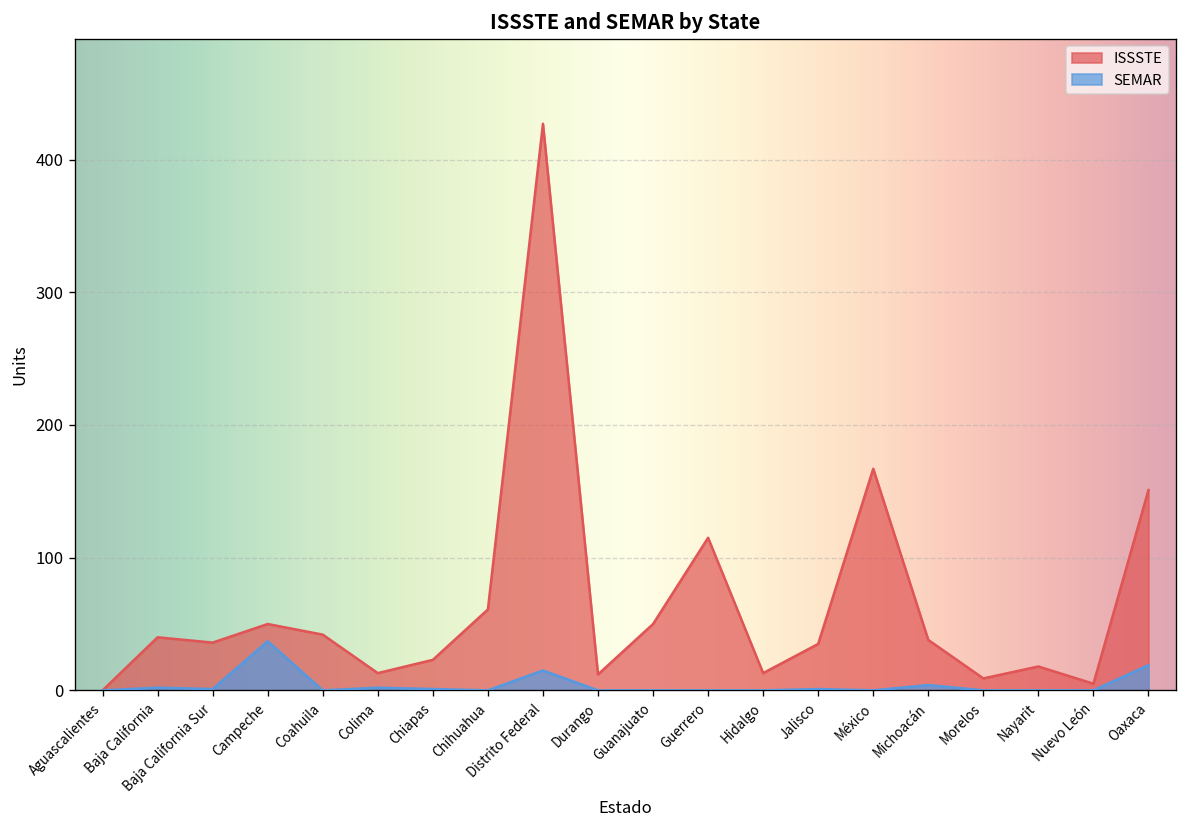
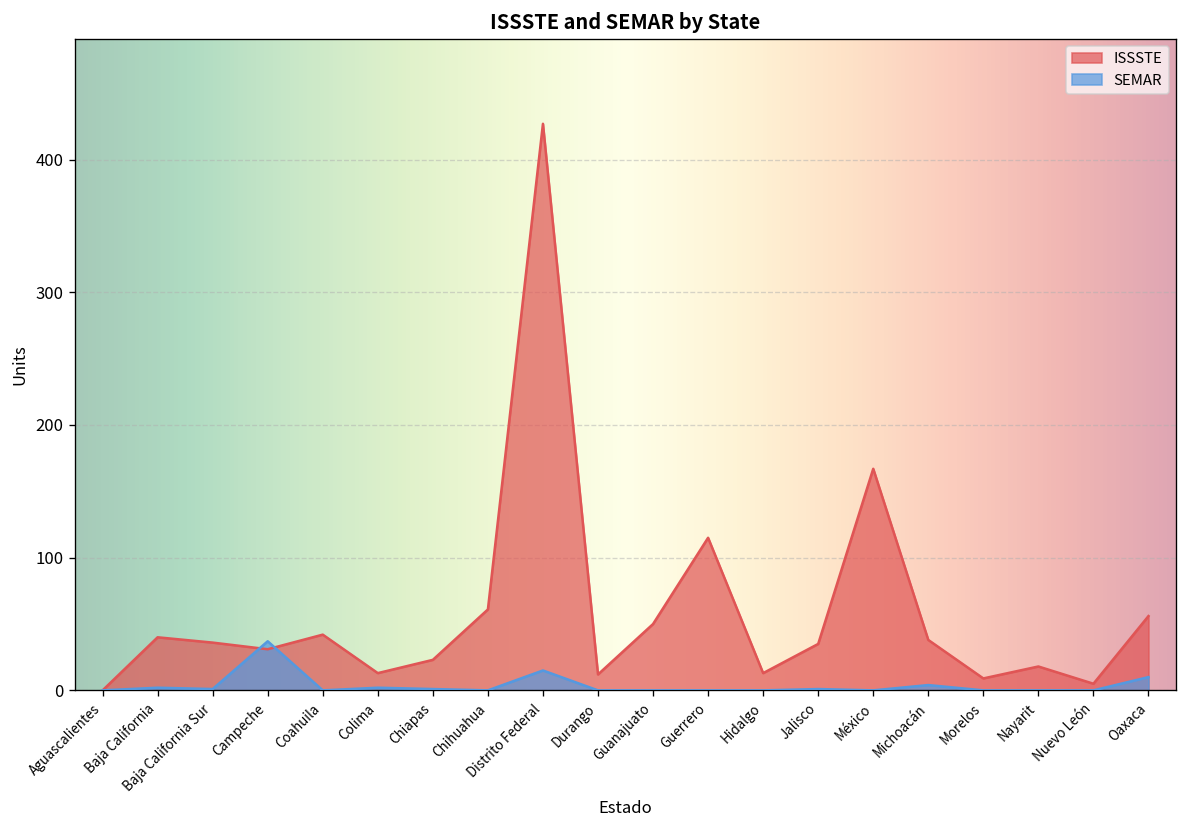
  {
    "ISSSTE": {
      "Baja California": 40,
      "Baja California Sur": 36,
-     "Campeche": 50,
+     "Campeche": 31,
      "Coahuila": 42,
      "Colima": 13,
      "Chiapas": 23,
      "Chihuahua": 61,
      "Distrito Federal": 427,
      "Durango": 12,
      "Guanajuato": 50,
      "Guerrero": 115,
      "Hidalgo": 13,
      "Jalisco": 35,
      "México": 167,
      "Michoacán": 38,
      "Morelos": 9,
      "Nayarit": 18,
      "Nuevo León": 5,
-     "Oaxaca": 151
+     "Oaxaca": 56
    },
    "SEMAR": {
      "Baja California": 2,
      "Baja California Sur": 1,
      "Campeche": 37,
      "Coahuila": 0,
      "Colima": 2,
      "Chiapas": 1,
      "Chihuahua": 0,
      "Distrito Federal": 15,
      "Durango": 0,
      "Guanajuato": 0,
      "Guerrero": 0,
      "Hidalgo": 0,
      "Jalisco": 1,
      "México": 0,
      "Michoacán": 4,
      "Morelos": 0,
      "Nayarit": 0,
      "Nuevo León": 0,
-     "Oaxaca": 19
+     "Oaxaca": 10
    }
  }
